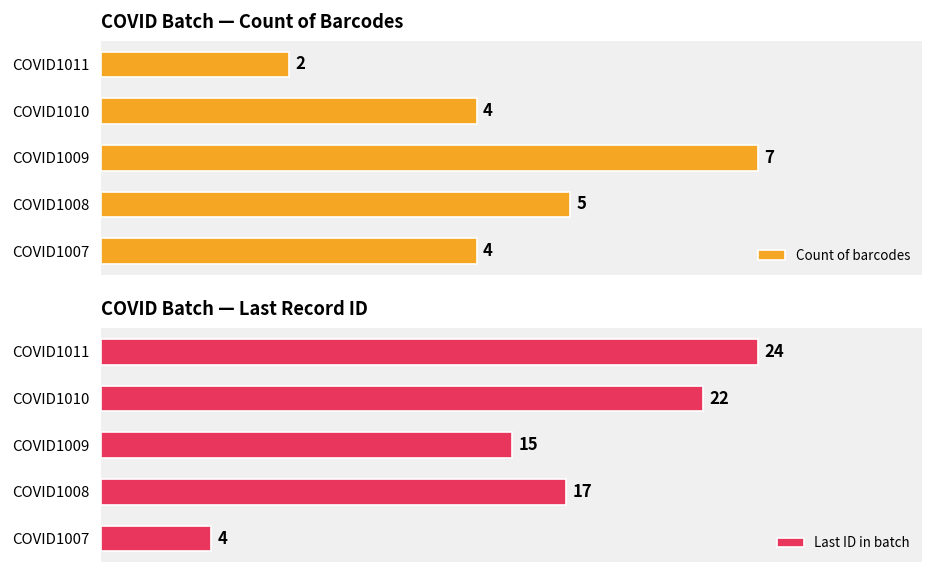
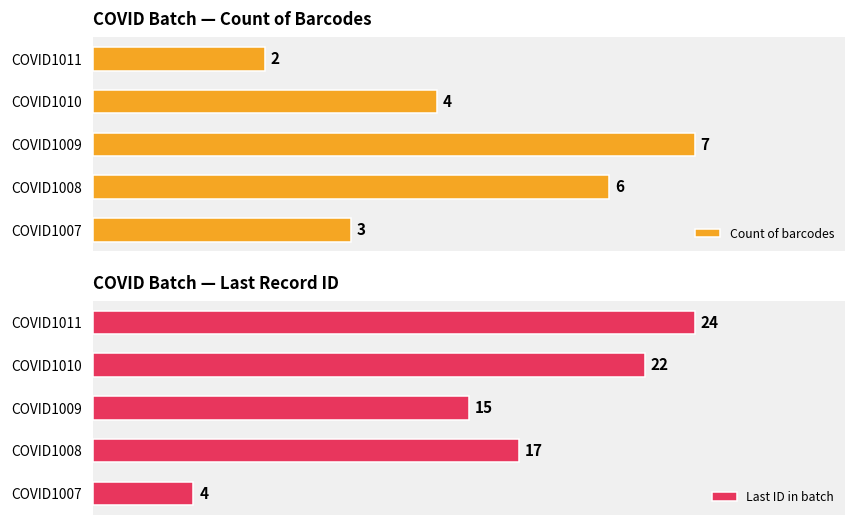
  {
    "COVID Batch — Count of Barcodes": {
      "COVID1011": 2,
      "COVID1010": 4,
      "COVID1009": 7,
-     "COVID1008": 5,
-     "COVID1007": 4
+     "COVID1008": 6,
+     "COVID1007": 3
    },
    "COVID Batch — Last Record ID": {
      "COVID1011": 24,
      "COVID1010": 22,
      "COVID1009": 15,
      "COVID1008": 17,
      "COVID1007": 4
    }
  }
